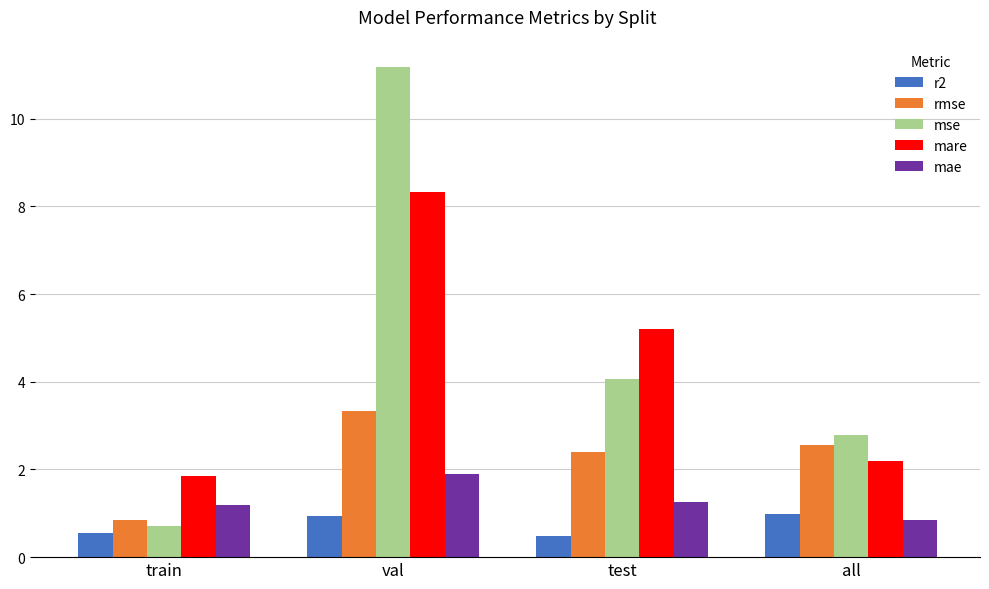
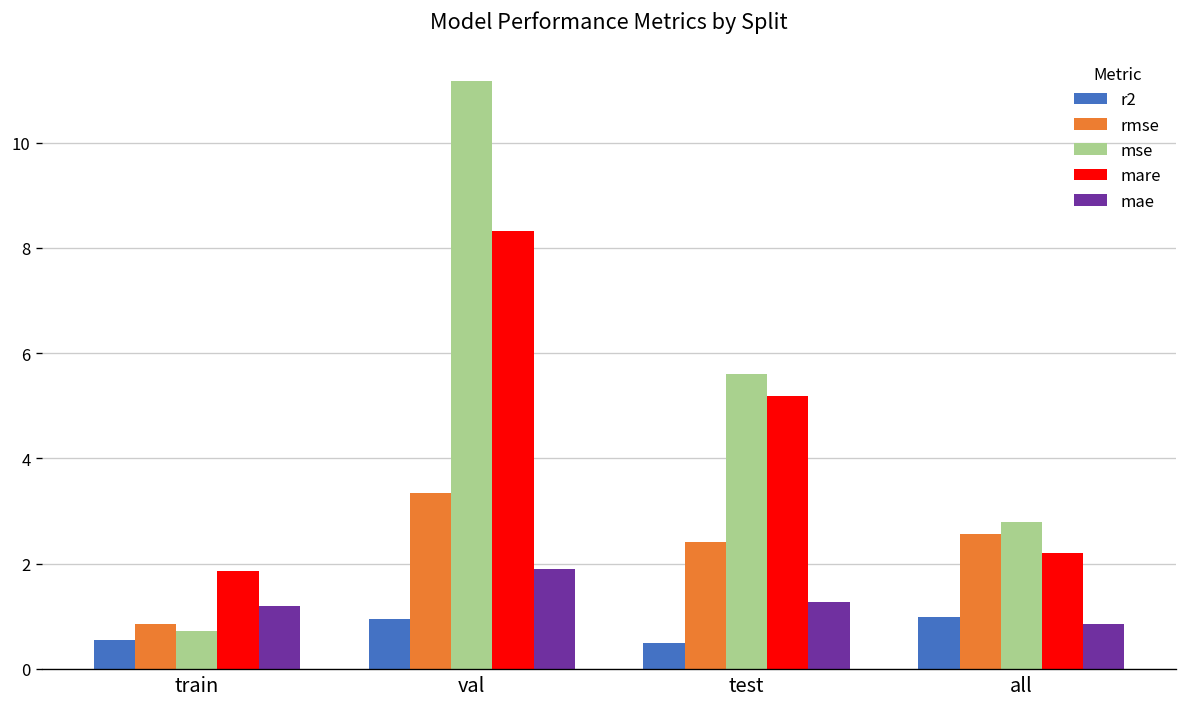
  {
    "r2": {
      "train": 0.5,
      "val": 0.9,
      "test": 0.5,
      "all": 1.0
    },
    "rmse": {
      "train": 0.8,
      "val": 3.3,
      "test": 2.4,
      "all": 2.6
    },
    "mse": {
      "train": 0.7,
      "val": 11.2,
-     "test": 4.1,
+     "test": 5.6,
      "all": 2.8
    },
    "mare": {
      "train": 1.9,
      "val": 8.3,
      "test": 5.2,
      "all": 2.2
    },
    "mae": {
      "train": 1.2,
      "val": 1.9,
      "test": 1.3,
      "all": 0.9
    }
  }
